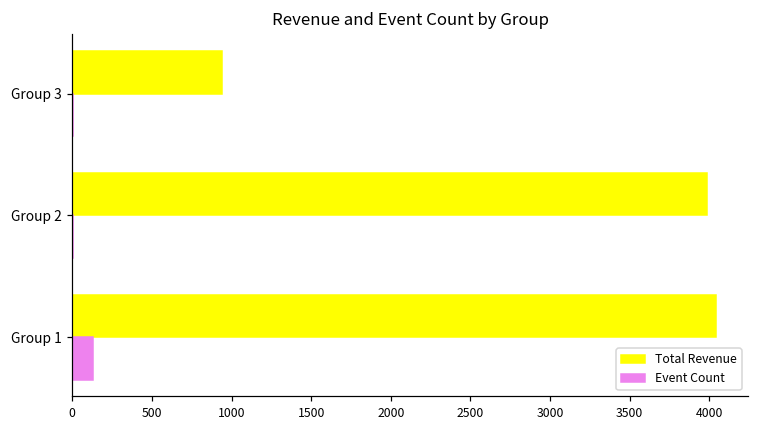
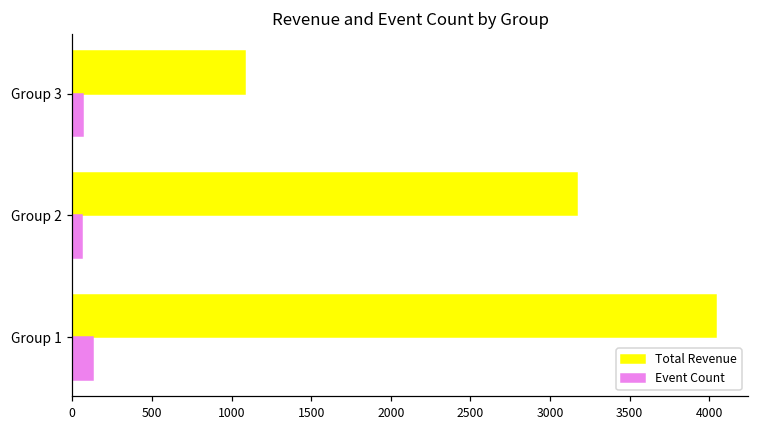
  {
    "Total Revenue": {
-     "Group 3": 940,
-     "Group 2": 3990,
+     "Group 3": 1090,
+     "Group 2": 3170,
      "Group 1": 4040
    },
    "Event Count": {
-     "Group 3": 10,
-     "Group 2": 10,
+     "Group 3": 70,
+     "Group 2": 60,
      "Group 1": 130
    }
  }
